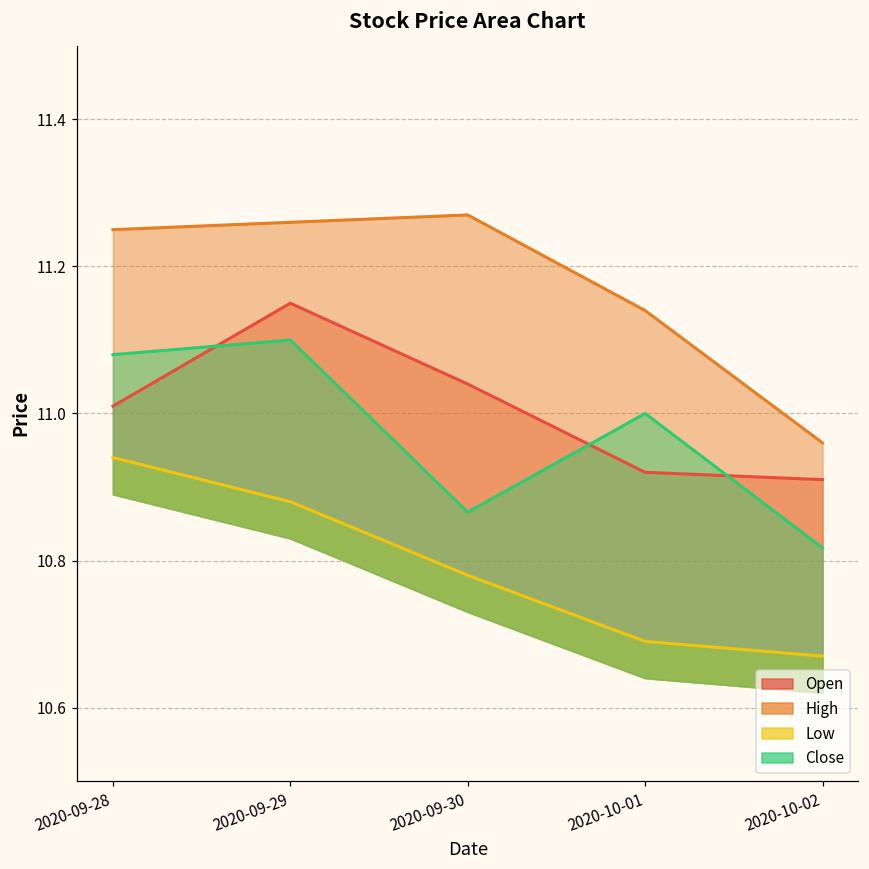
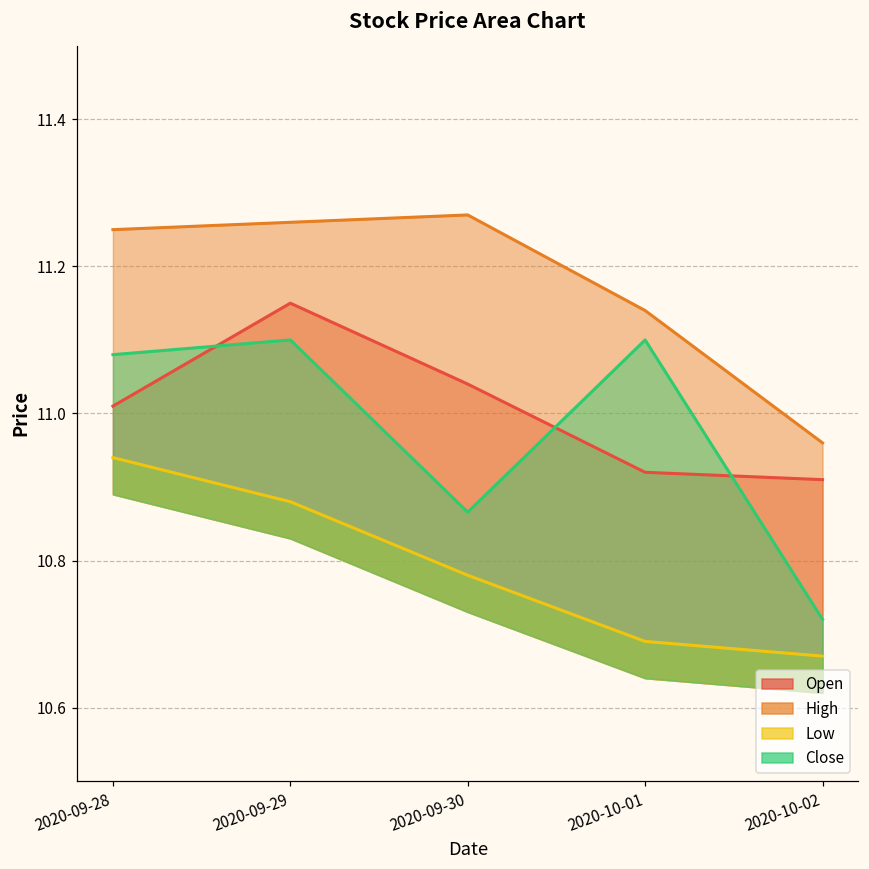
  {
    "Close": {
      "2020-09-28": 11.08,
      "2020-09-29": 11.10,
      "2020-09-30": 10.87,
-     "2020-10-01": 11.0,
-     "2020-10-02": 10.82
+     "2020-10-01": 11.1,
+     "2020-10-02": 10.72
    }
  }
